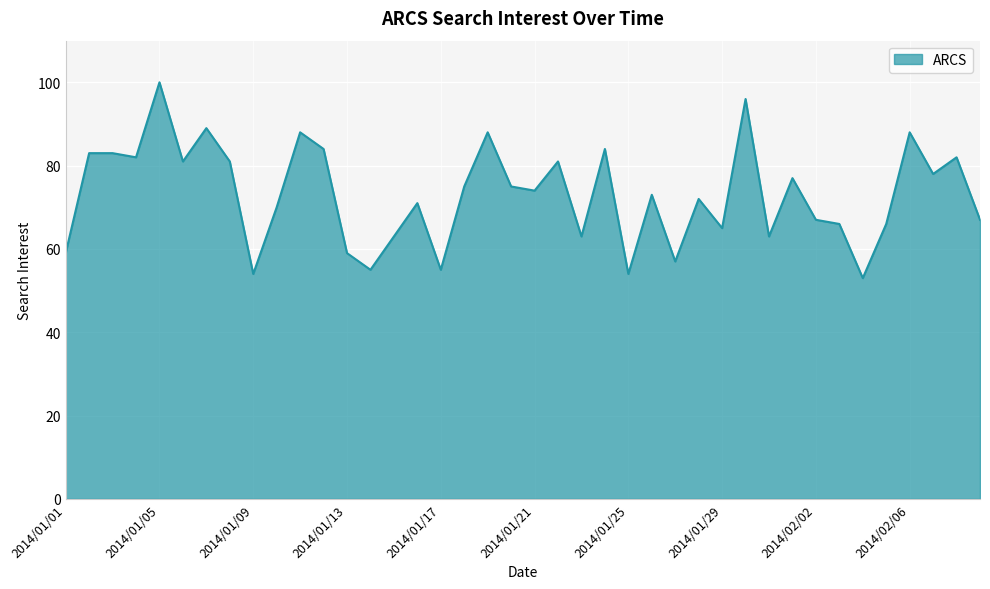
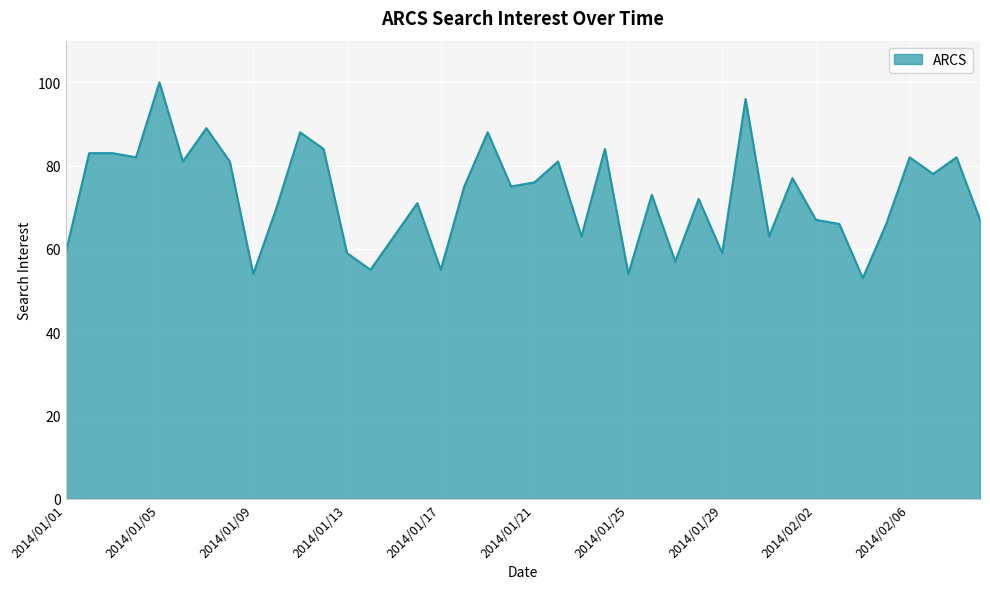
  {
    "2014/01/01": 59,
    "2014/01/05": 100,
    "2014/01/09": 54,
    "2014/01/13": 59,
    "2014/01/17": 55,
-   "2014/01/21": 74,
+   "2014/01/21": 76,
    "2014/01/25": 54,
-   "2014/01/29": 65,
+   "2014/01/29": 59,
    "2014/02/02": 67,
-   "2014/02/06": 88
+   "2014/02/06": 82
  }
